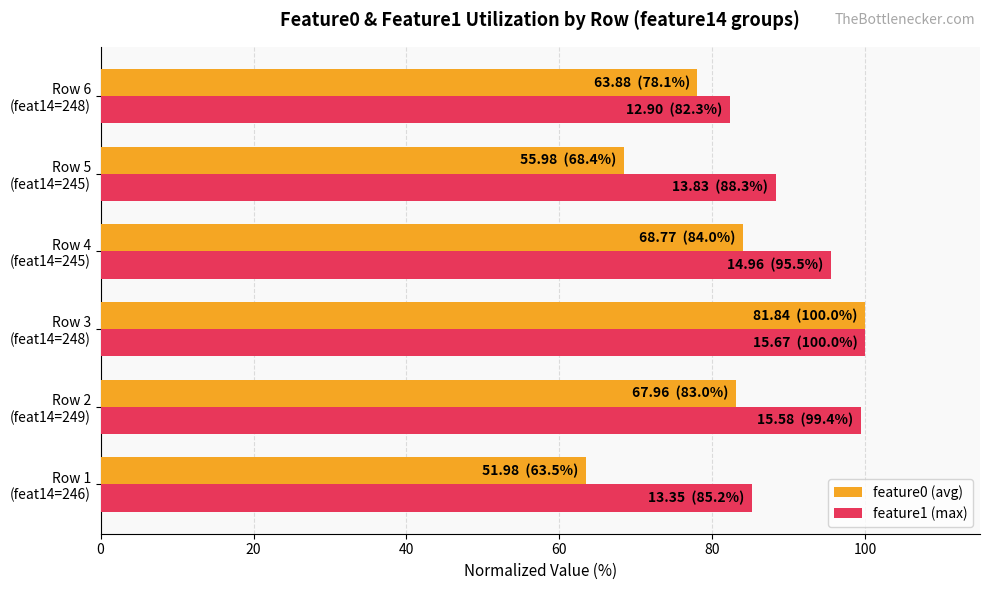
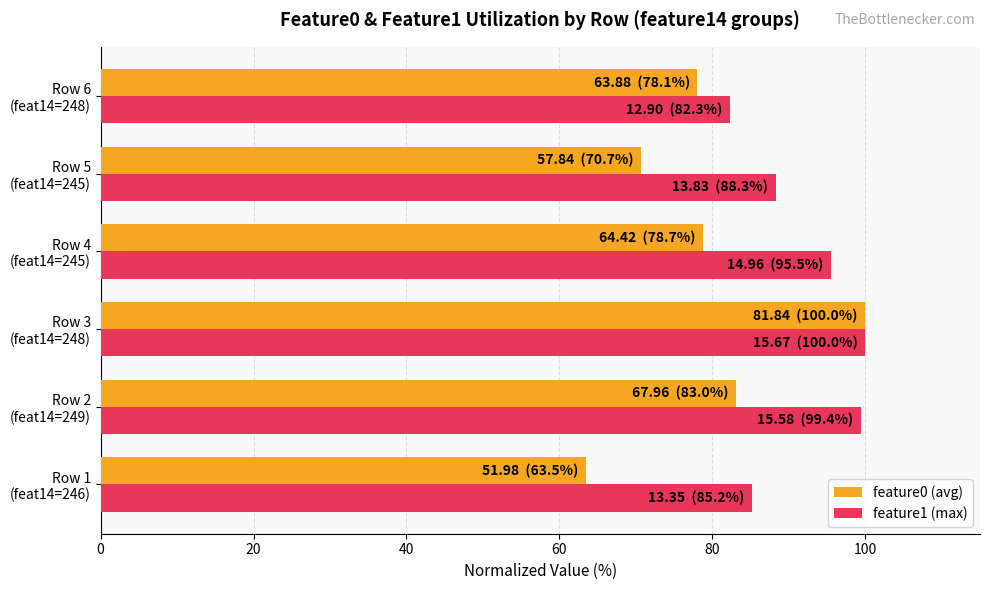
  {
    "feature0 (avg)": {
      "Row 6 (feat14=248)": "(78.1%)",
-     "Row 5 (feat14=245)": "55.98 (68.4%)",
-     "Row 4 (feat14=245)": "68.77 (84.0%)",
+     "Row 5 (feat14=245)": "57.84 (70.7%)",
+     "Row 4 (feat14=245)": "64.42 (78.7%)",
      "Row 3 (feat14=248)": "(100.0%)",
      "Row 2 (feat14=249)": "(83.0%)",
      "Row 1 (feat14=246)": "(63.5%)"
    },
    "feature1 (max)": {
      "Row 6 (feat14=248)": "(82.3%)",
      "Row 5 (feat14=245)": "(88.3%)",
      "Row 4 (feat14=245)": "(95.5%)",
      "Row 3 (feat14=248)": "(100.0%)",
      "Row 2 (feat14=249)": "(99.4%)",
      "Row 1 (feat14=246)": "(85.2%)"
    }
  }
